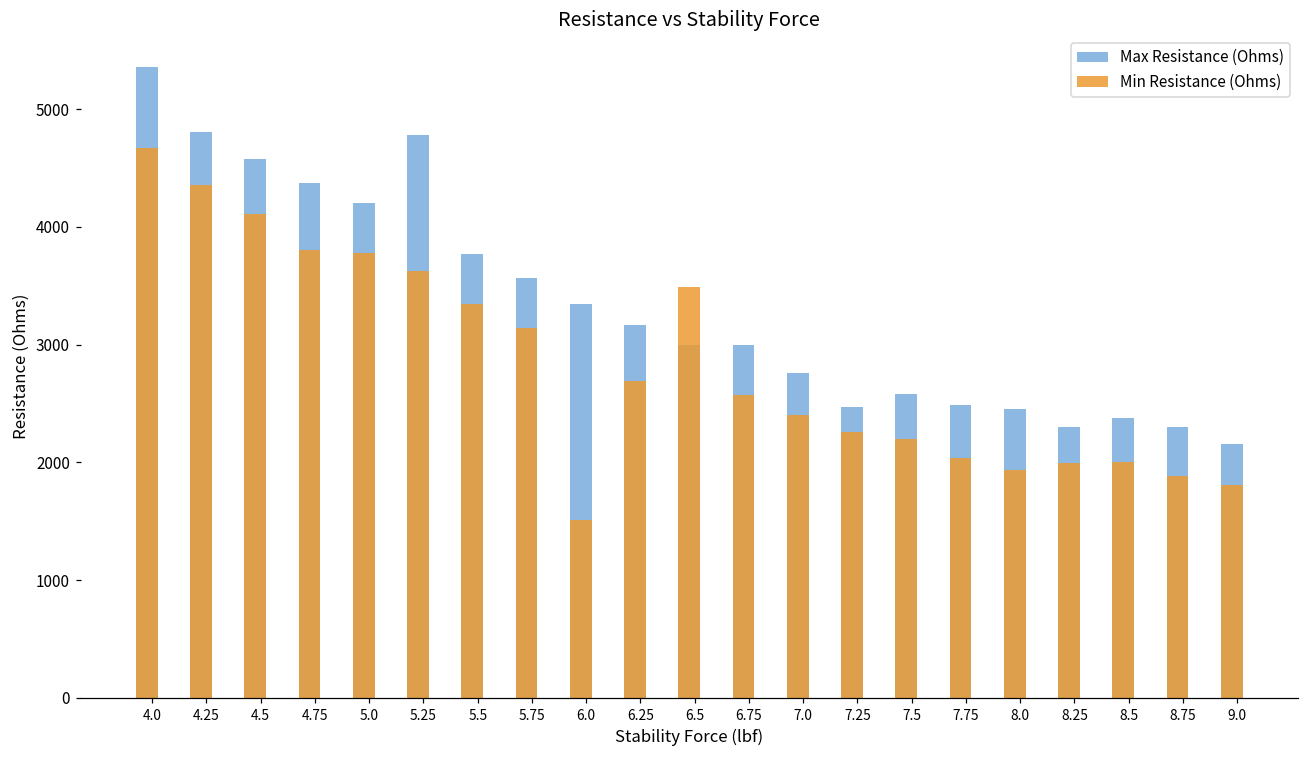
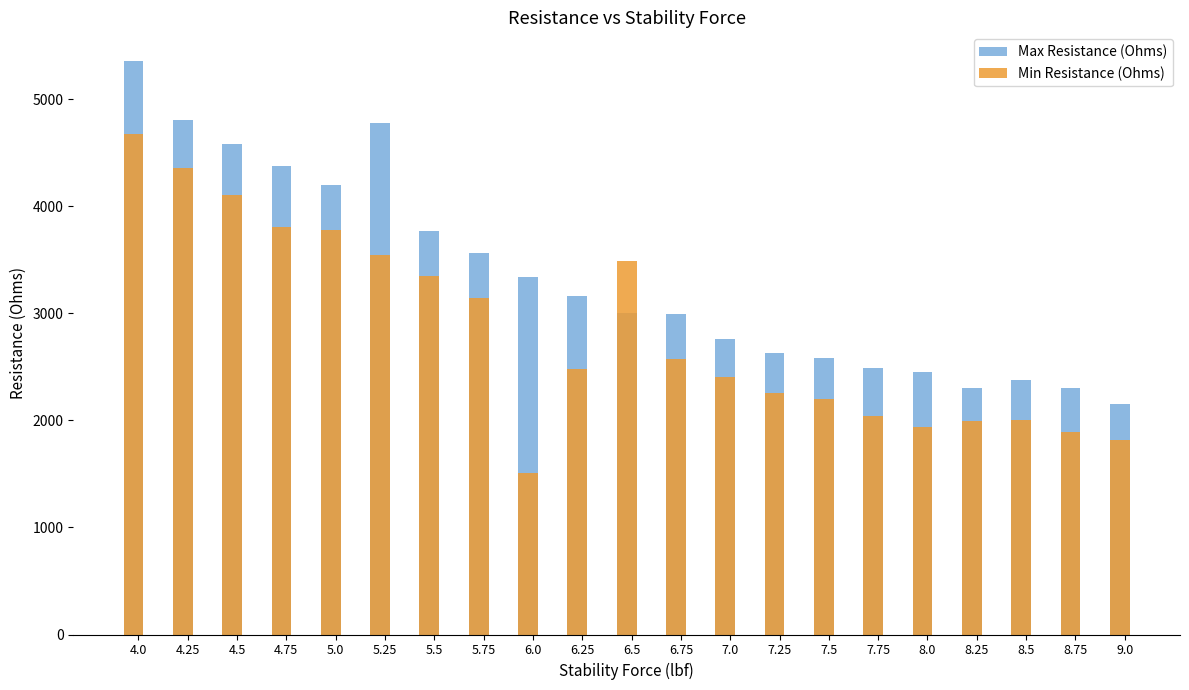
  {
    "Max Resistance (Ohms)": {
      "4.0": 5360,
      "4.25": 4800,
      "4.5": 4580,
      "4.75": 4370,
      "5.0": 4200,
      "5.25": 4780,
      "5.5": 3770,
      "5.75": 3570,
      "6.0": 3340,
      "6.25": 3160,
      "6.75": 3000,
      "7.0": 2760,
-     "7.25": 2470,
+     "7.25": 2630,
      "7.5": 2580,
      "7.75": 2490,
      "8.0": 2450,
      "8.25": 2300,
      "8.5": 2370,
      "8.75": 2300,
      "9.0": 2160
    },
    "Min Resistance (Ohms)": {
-     "5.25": 3630,
-     "6.25": 2690,
+     "5.25": 3540,
+     "6.25": 2480,
      "6.5": 3490
    }
  }
